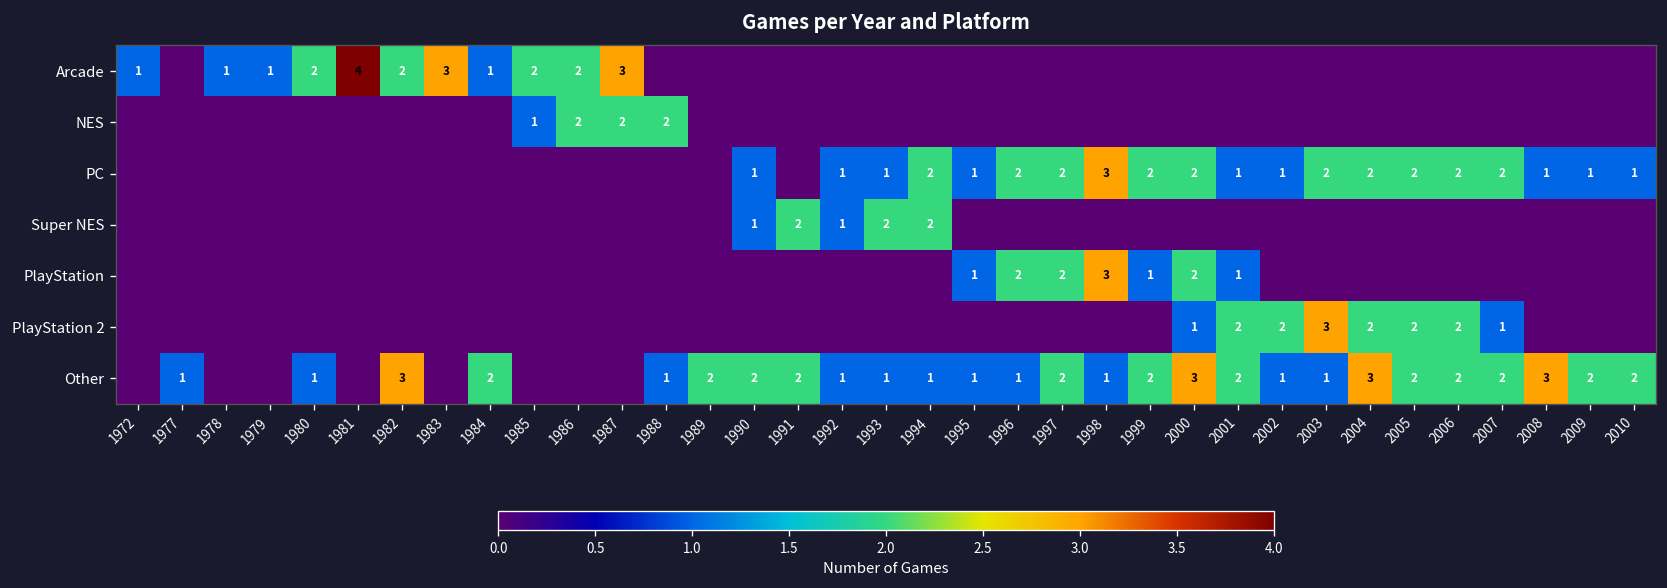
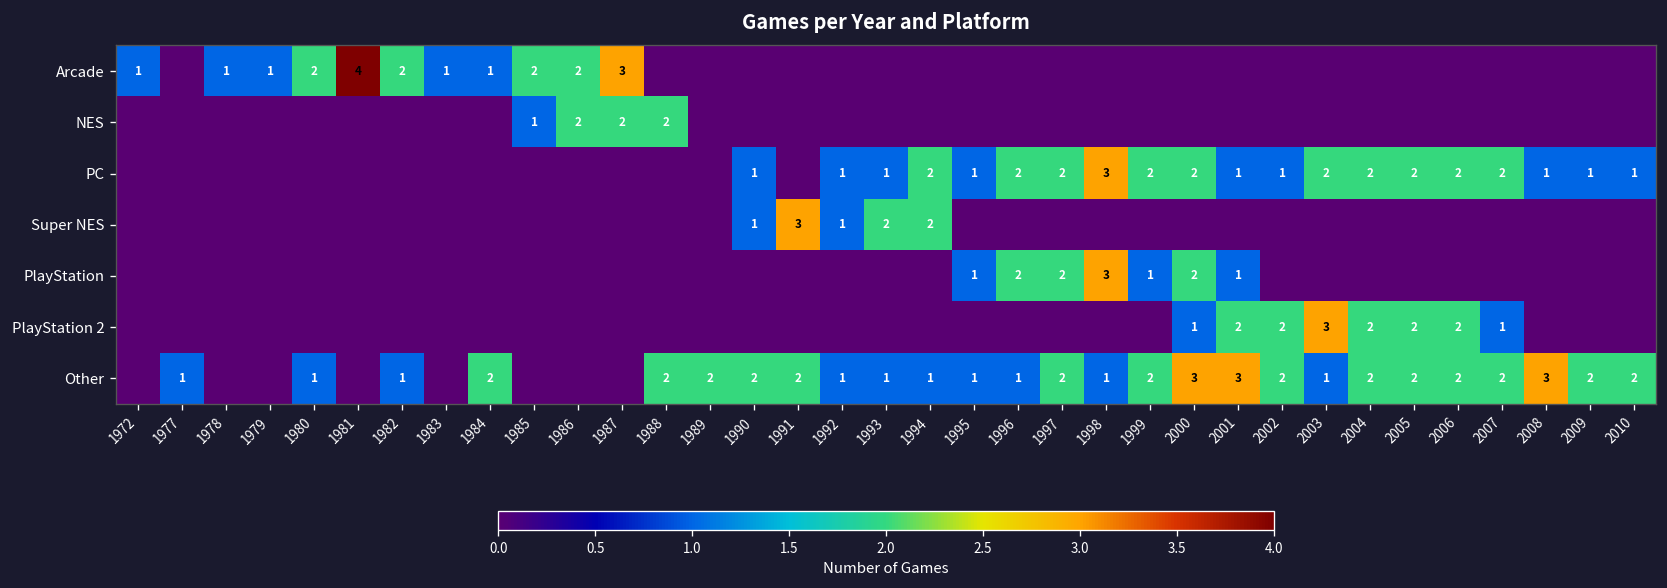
  {
    "Arcade": {
      "1972": 1,
      "1978": 1,
      "1979": 1,
      "1980": 2,
      "1981": 4,
      "1982": 2,
-     "1983": 3,
+     "1983": 1,
      "1984": 1,
      "1985": 2,
      "1986": 2,
      "1987": 3
    },
    "NES": {
      "1985": 1,
      "1986": 2,
      "1987": 2,
      "1988": 2
    },
    "PC": {
      "1990": 1,
      "1992": 1,
      "1993": 1,
      "1994": 2,
      "1995": 1,
      "1996": 2,
      "1997": 2,
      "1998": 3,
      "1999": 2,
      "2000": 2,
      "2001": 1,
      "2002": 1,
      "2003": 2,
      "2004": 2,
      "2005": 2,
      "2006": 2,
      "2007": 2,
      "2008": 1,
      "2009": 1,
      "2010": 1
    },
    "Super NES": {
      "1990": 1,
-     "1991": 2,
+     "1991": 3,
      "1992": 1,
      "1993": 2,
      "1994": 2
    },
    "PlayStation": {
      "1995": 1,
      "1996": 2,
      "1997": 2,
      "1998": 3,
      "1999": 1,
      "2000": 2,
      "2001": 1
    },
    "PlayStation 2": {
      "2000": 1,
      "2001": 2,
      "2002": 2,
      "2003": 3,
      "2004": 2,
      "2005": 2,
      "2006": 2,
      "2007": 1
    },
    "Other": {
      "1977": 1,
      "1980": 1,
-     "1982": 3,
+     "1982": 1,
      "1984": 2,
-     "1988": 1,
+     "1988": 2,
      "1989": 2,
      "1990": 2,
      "1991": 2,
      "1992": 1,
      "1993": 1,
      "1994": 1,
      "1995": 1,
      "1996": 1,
      "1997": 2,
      "1998": 1,
      "1999": 2,
      "2000": 3,
-     "2001": 2,
-     "2002": 1,
+     "2001": 3,
+     "2002": 2,
      "2003": 1,
-     "2004": 3,
+     "2004": 2,
      "2005": 2,
      "2006": 2,
      "2007": 2,
      "2008": 3,
      "2009": 2,
      "2010": 2
    }
  }
